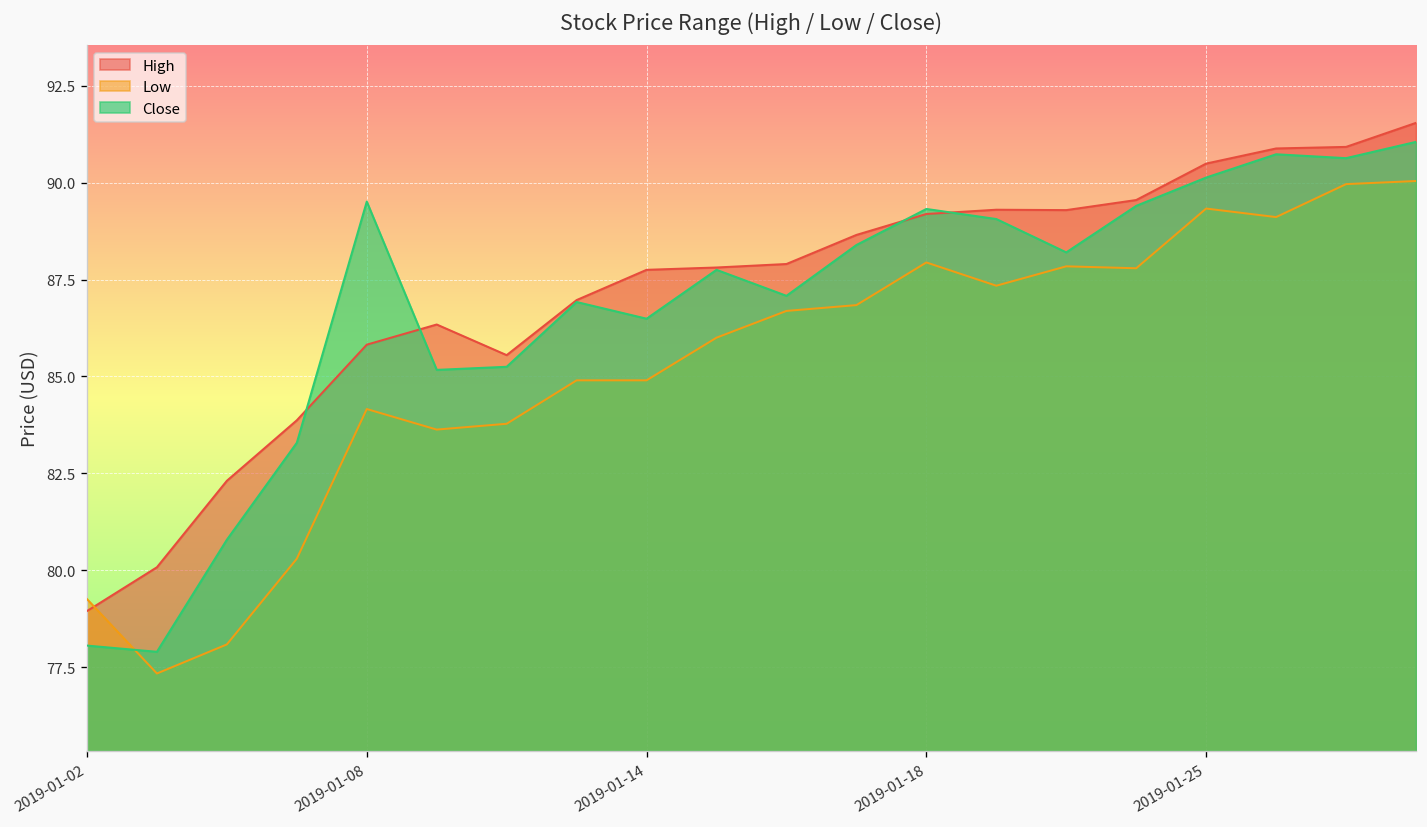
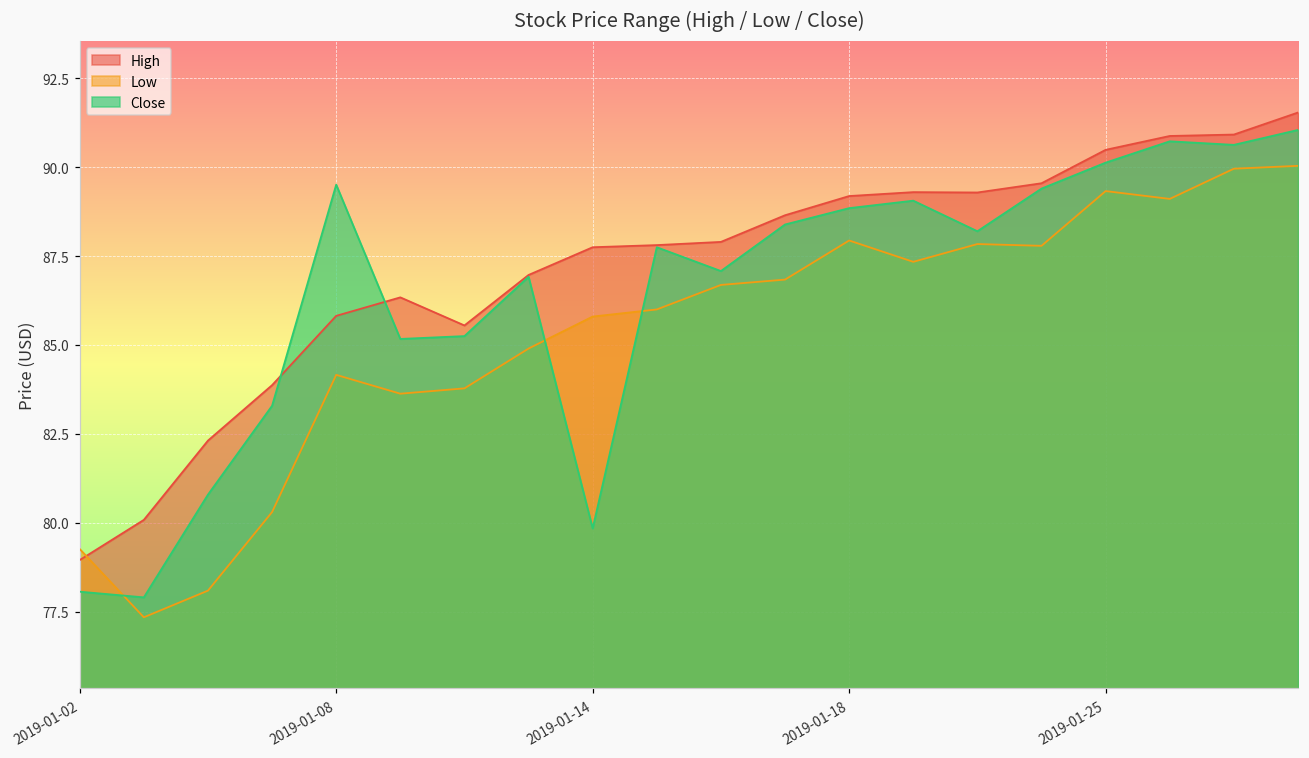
  {
    "High": {
      "2019-01-02": 79.0,
      "2019-01-08": 85.8,
      "2019-01-14": 87.8,
      "2019-01-18": 89.2,
      "2019-01-25": 90.5
    },
    "Low": {
      "2019-01-02": 79.3,
      "2019-01-08": 84.2,
-     "2019-01-14": 84.9,
+     "2019-01-14": 85.8,
      "2019-01-18": 87.9,
      "2019-01-25": 89.3
    },
    "Close": {
      "2019-01-02": 78.1,
      "2019-01-08": 89.5,
-     "2019-01-14": 86.5,
-     "2019-01-18": 89.3,
+     "2019-01-14": 79.8,
+     "2019-01-18": 88.9,
      "2019-01-25": 90.1
    }
  }
